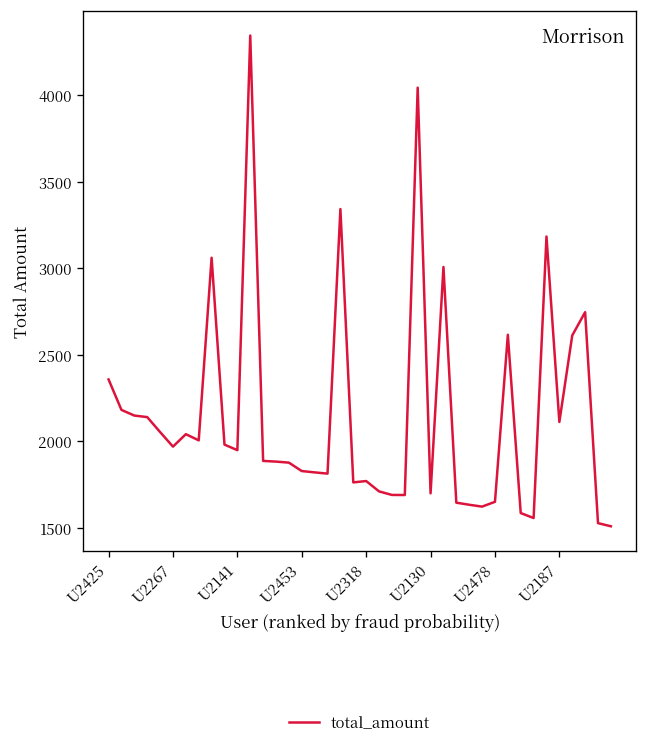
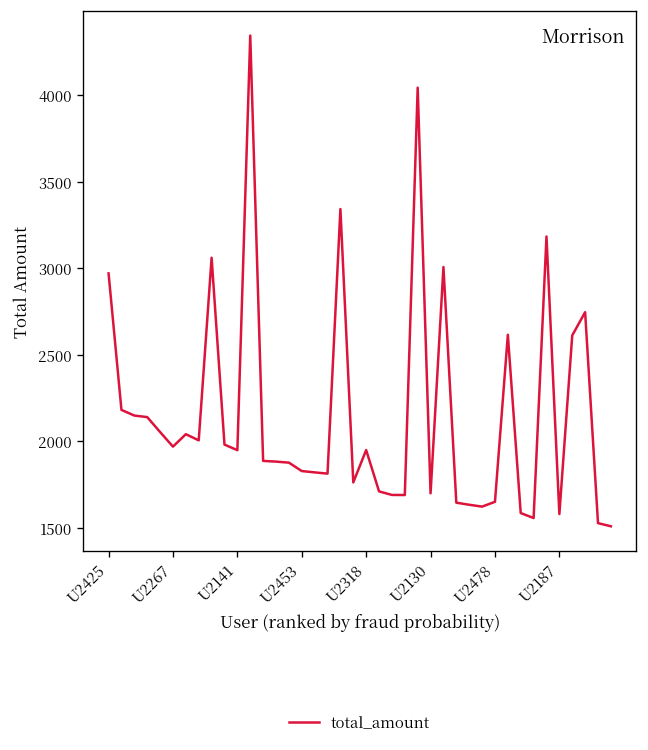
  {
-   "U2425": 2360,
+   "U2425": 2970,
    "U2267": 1970,
    "U2141": 1950,
    "U2453": 1830,
-   "U2318": 1770,
+   "U2318": 1950,
    "U2130": 1700,
    "U2478": 1650,
-   "U2187": 2110
+   "U2187": 1580
  }
